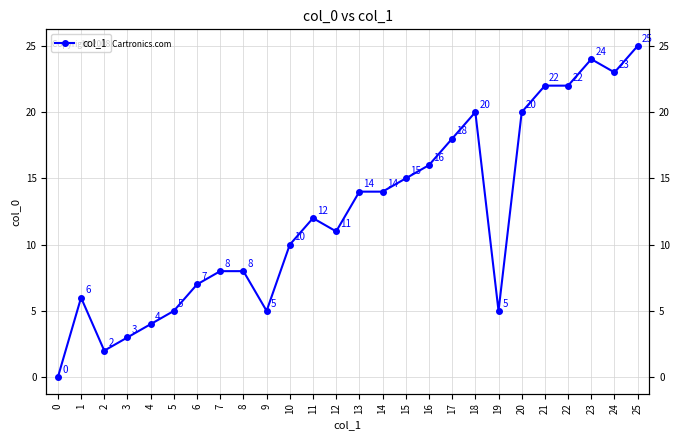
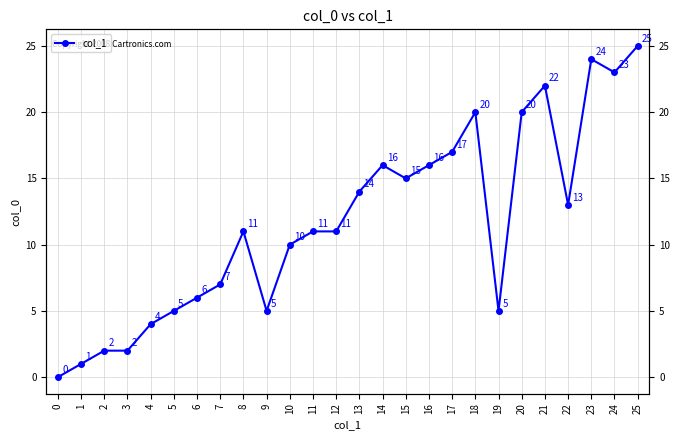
  {
    "0": 0,
-   "1": 6,
+   "1": 1,
    "2": 2,
-   "3": 3,
+   "3": 2,
    "4": 4,
    "5": 5,
-   "6": 7,
-   "7": 8,
-   "8": 8,
+   "6": 6,
+   "7": 7,
+   "8": 11,
    "9": 5,
    "10": 10,
-   "11": 12,
+   "11": 11,
    "12": 11,
    "13": 14,
-   "14": 14,
+   "14": 16,
    "15": 15,
    "16": 16,
-   "17": 18,
+   "17": 17,
    "18": 20,
    "19": 5,
    "20": 20,
    "21": 22,
-   "22": 22,
+   "22": 13,
    "23": 24,
    "24": 23,
    "25": 25
  }
